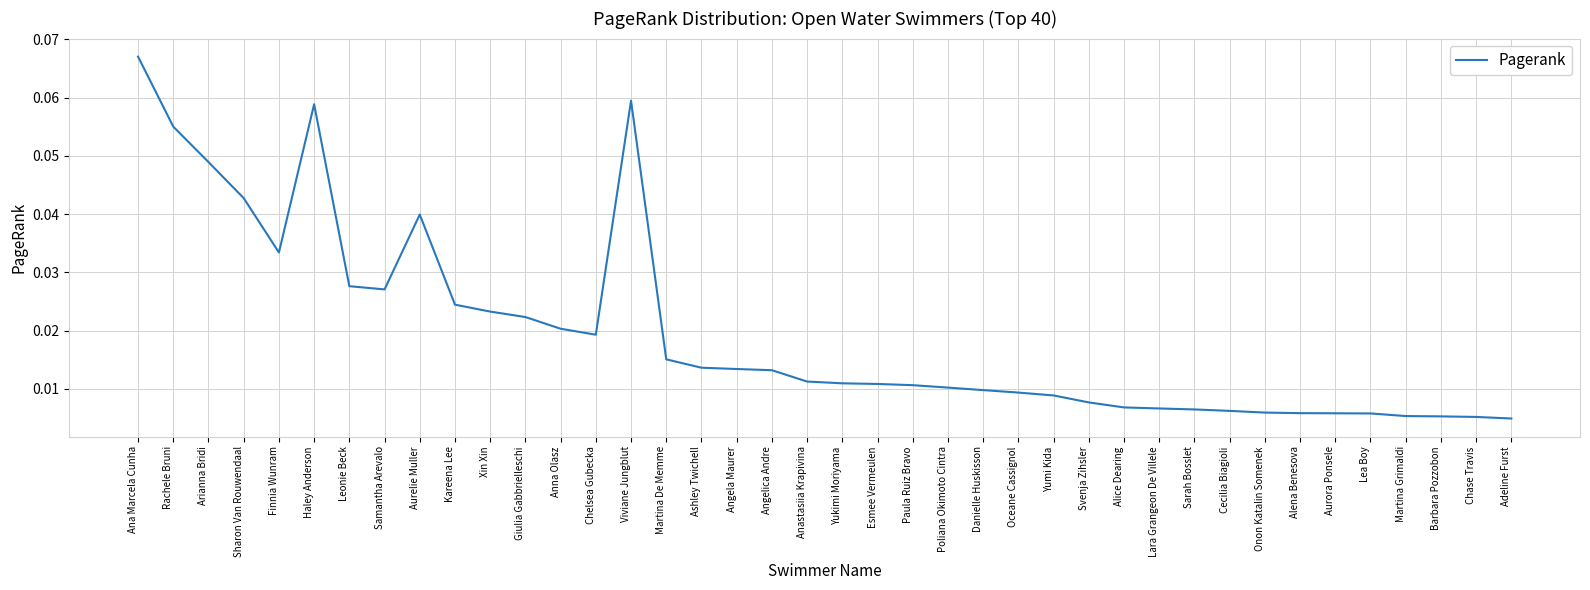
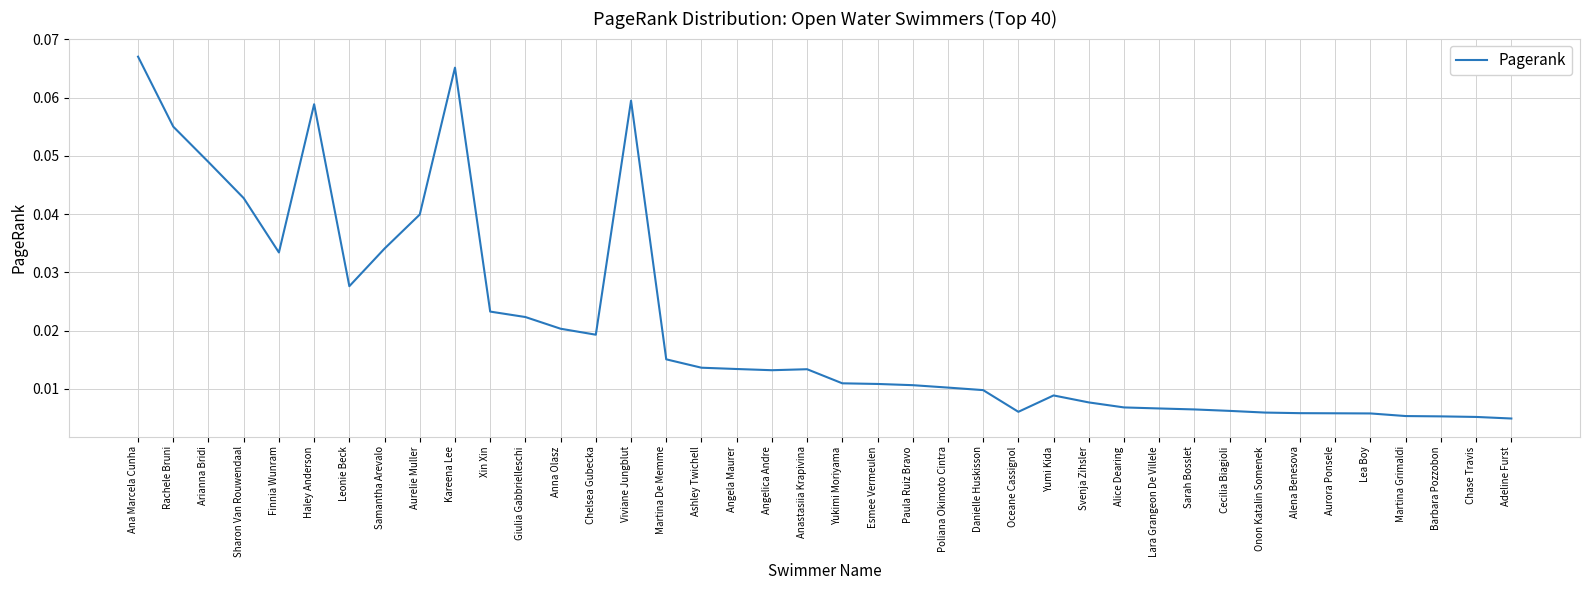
  {
    "Ana Marcela Cunha": 0.067,
    "Rachele Bruni": 0.055,
    "Arianna Bridi": 0.049,
    "Sharon Van Rouwendaal": 0.043,
    "Finnia Wunram": 0.033,
    "Haley Anderson": 0.059,
    "Leonie Beck": 0.028,
-   "Samantha Arevalo": 0.027,
+   "Samantha Arevalo": 0.034,
    "Aurelie Muller": 0.040,
-   "Kareena Lee": 0.024,
+   "Kareena Lee": 0.065,
    "Xin Xin": 0.023,
    "Giulia Gabbrielleschi": 0.022,
    "Anna Olasz": 0.020,
    "Chelsea Gubecka": 0.019,
    "Viviane Jungblut": 0.059,
    "Martina De Memme": 0.015,
    "Ashley Twichell": 0.014,
    "Angela Maurer": 0.013,
    "Angelica Andre": 0.013,
-   "Anastasiia Krapivina": 0.011,
+   "Anastasiia Krapivina": 0.013,
    "Yukimi Moriyama": 0.011,
    "Esmee Vermeulen": 0.011,
    "Paula Ruiz Bravo": 0.011,
    "Poliana Okimoto Cintra": 0.010,
    "Danielle Huskisson": 0.010,
-   "Oceane Cassignol": 0.009,
+   "Oceane Cassignol": 0.006,
    "Yumi Kida": 0.009,
    "Svenja Zihsler": 0.008,
    "Alice Dearing": 0.007,
    "Lara Grangeon De Villele": 0.007,
    "Sarah Bosslet": 0.006,
    "Cecilia Biagioli": 0.006,
    "Onon Katalin Somenek": 0.006,
    "Alena Benesova": 0.006,
    "Aurora Ponsele": 0.006,
    "Lea Boy": 0.006,
    "Martina Grimaldi": 0.005,
    "Barbara Pozzobon": 0.005,
    "Chase Travis": 0.005,
    "Adeline Furst": 0.005
  }
